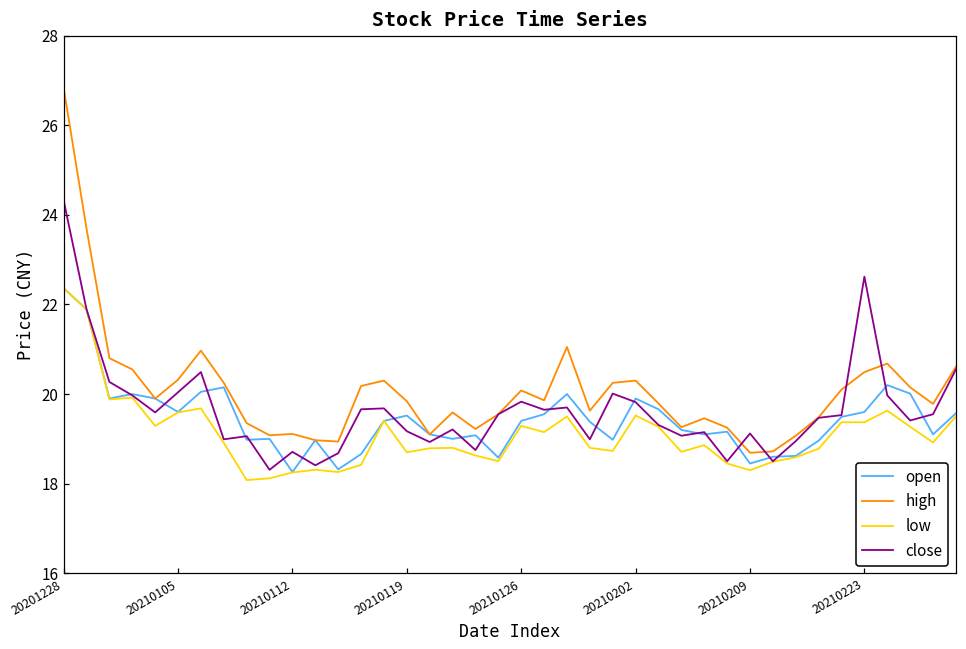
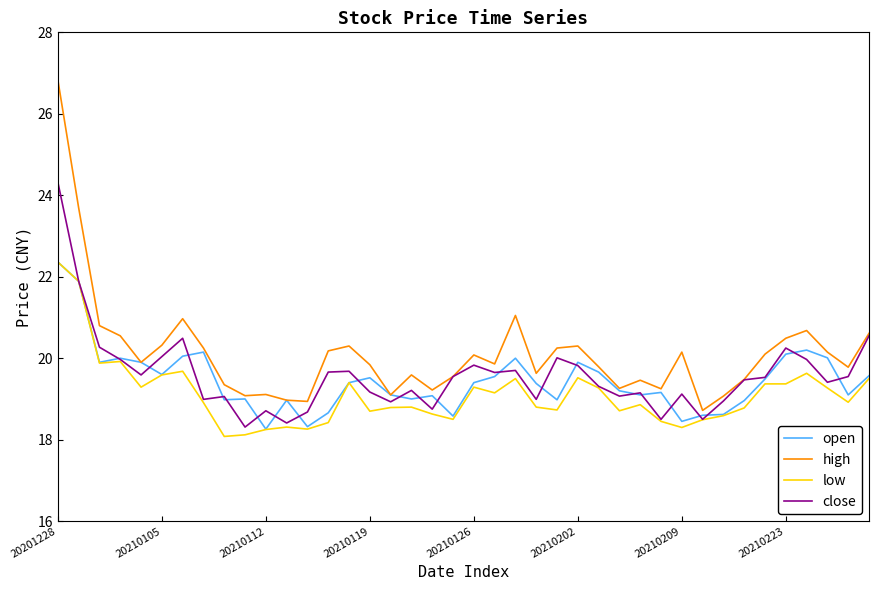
  {
    "open": {
      "20210119": 19.5,
      "20210126": 19.4,
      "20210202": 19.9,
      "20210209": 18.5,
-     "20210223": 19.6
+     "20210223": 20.1
    },
    "high": {
      "20201228": 26.8,
      "20210105": 20.3,
      "20210112": 19.1,
      "20210119": 19.8,
      "20210126": 20.1,
      "20210202": 20.3,
-     "20210209": 18.7,
+     "20210209": 20.2,
      "20210223": 20.5
    },
    "low": {
      "20210119": 18.7,
      "20210126": 19.3,
      "20210202": 19.5,
      "20210209": 18.3,
      "20210223": 19.4
    },
    "close": {
      "20201228": 24.3,
      "20210105": 20.0,
      "20210112": 18.7,
      "20210119": 19.2,
      "20210126": 19.8,
      "20210202": 19.8,
      "20210209": 19.1,
-     "20210223": 22.6
+     "20210223": 20.3
    }
  }
